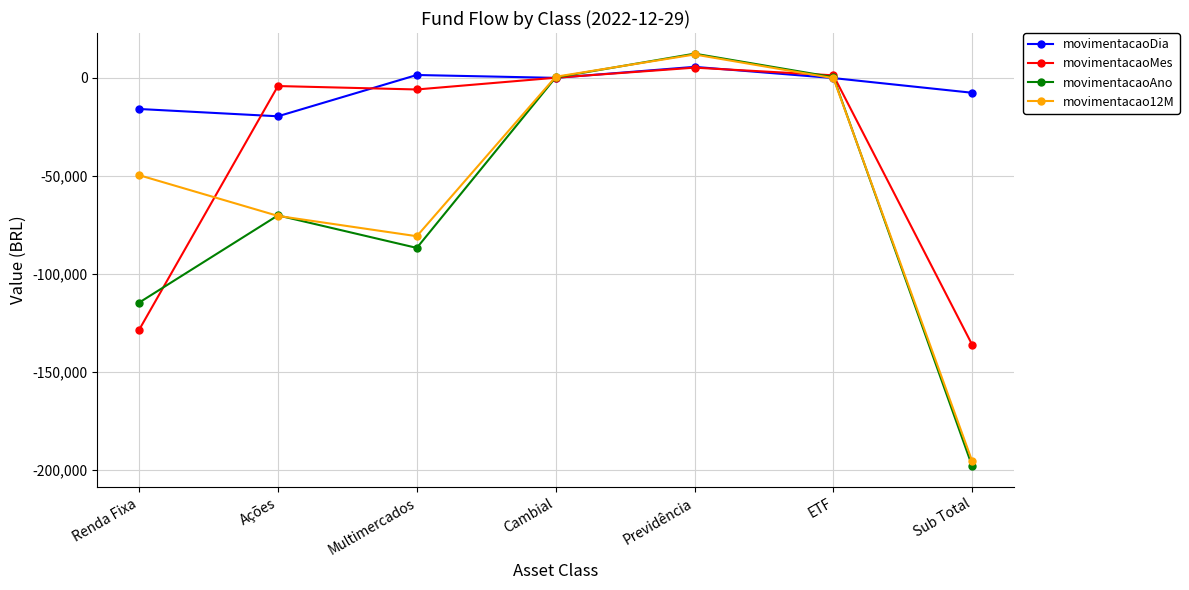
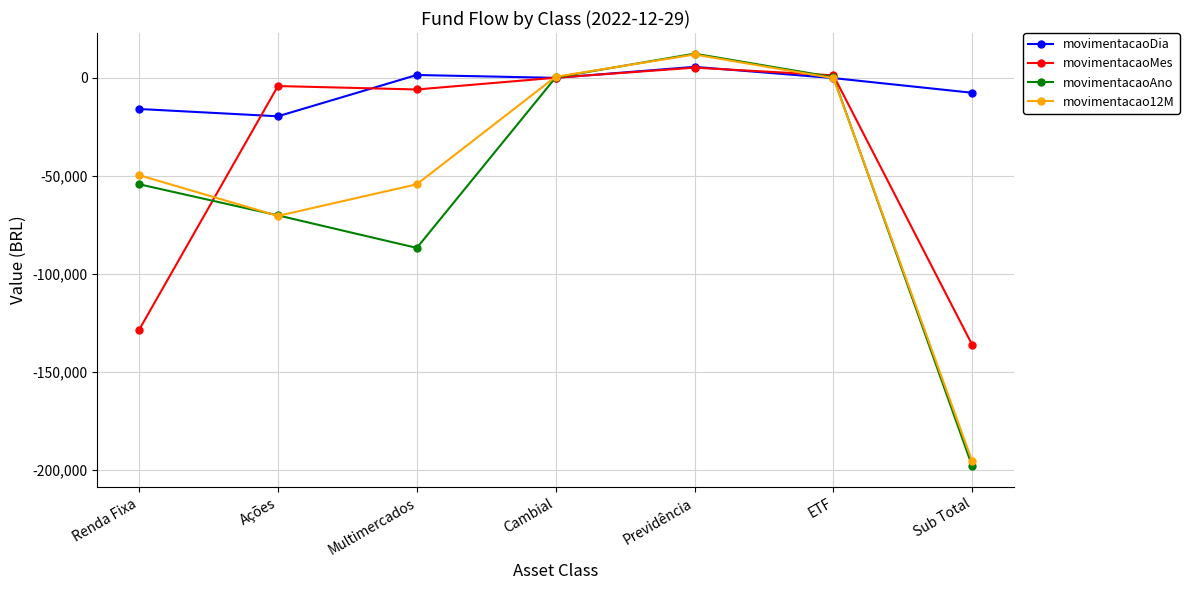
  {
    "movimentacaoDia": {
      "Renda Fixa": "-16,000",
      "Ações": "-20,000",
      "Multimercados": "1,000",
      "Sub Total": "-8,000"
    },
    "movimentacaoMes": {
      "Renda Fixa": "-129,000",
      "Ações": "-4,000",
      "Multimercados": "-6,000",
      "Sub Total": "-136,000"
    },
    "movimentacaoAno": {
-     "Renda Fixa": "-115,000",
+     "Renda Fixa": "-54,000",
      "Multimercados": "-87,000",
      "Sub Total": "-198,000"
    },
    "movimentacao12M": {
      "Renda Fixa": "-50,000",
-     "Multimercados": "-81,000",
+     "Multimercados": "-54,000",
      "Sub Total": "-196,000"
    }
  }
